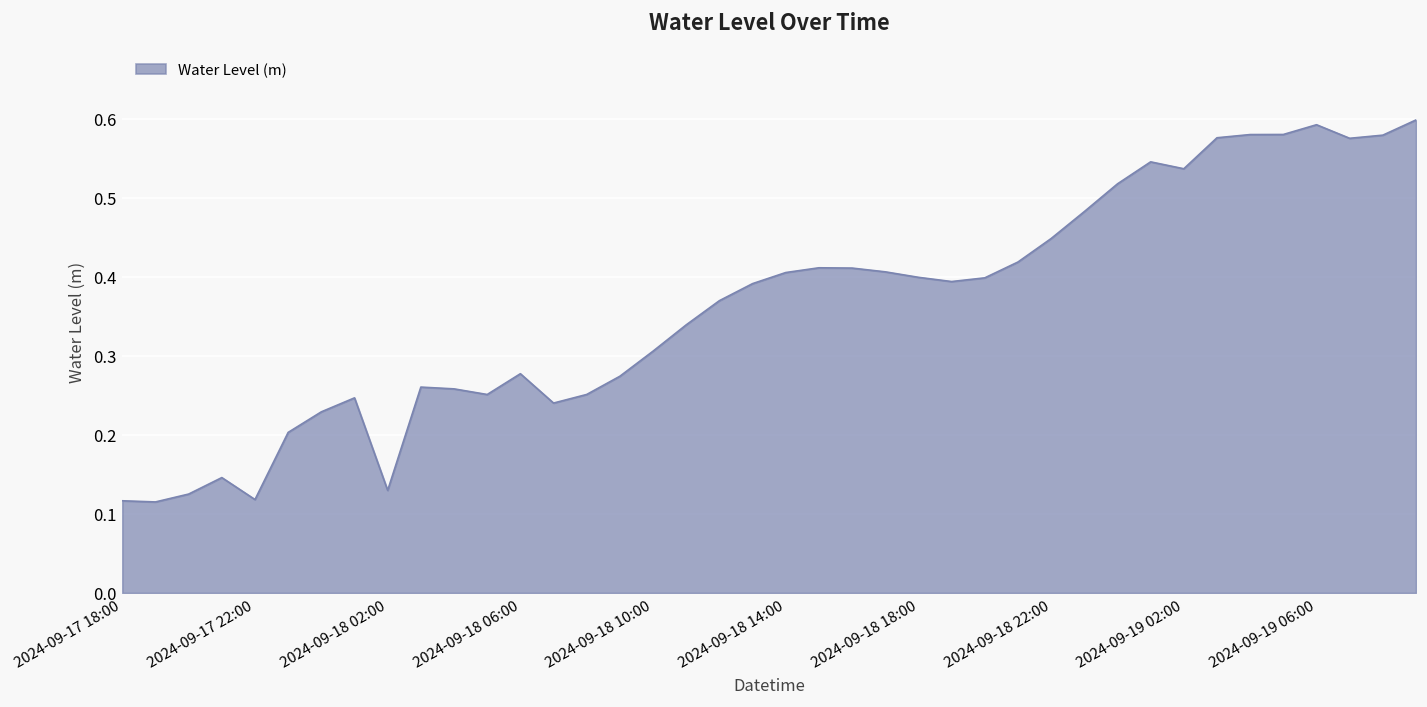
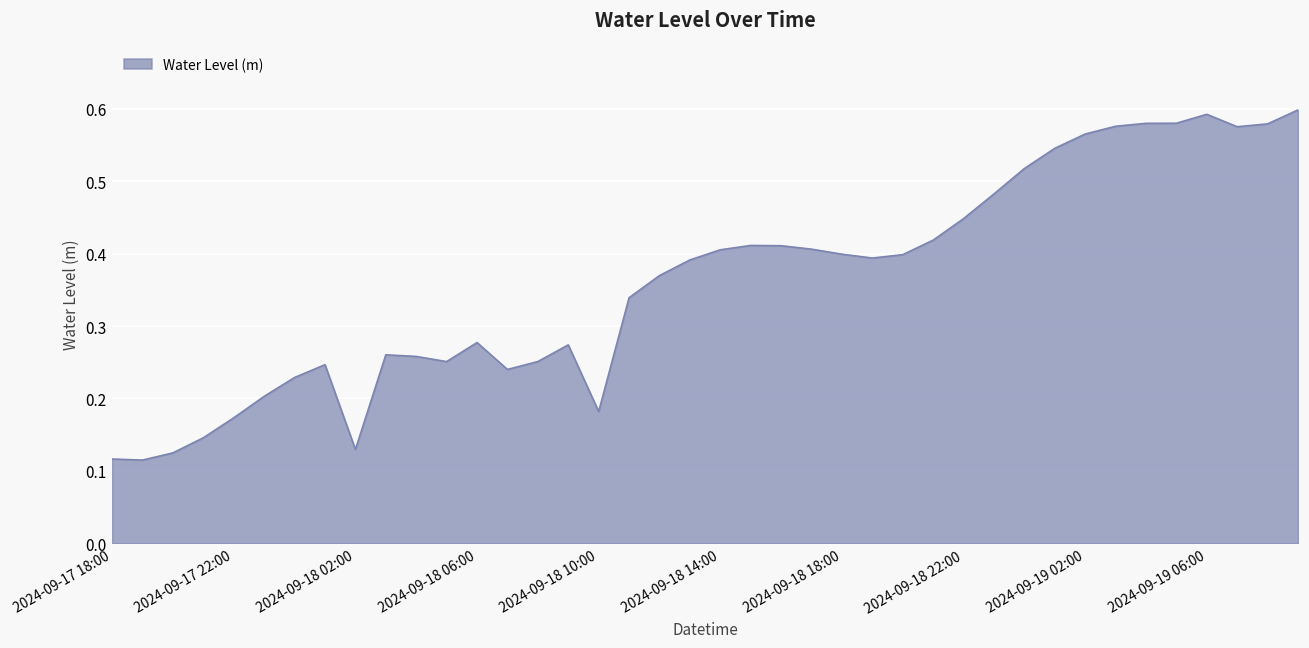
  {
    "2024-09-17 18:00": 0.12,
-   "2024-09-17 22:00": 0.12,
+   "2024-09-17 22:00": 0.17,
    "2024-09-18 02:00": 0.13,
    "2024-09-18 06:00": 0.28,
-   "2024-09-18 10:00": 0.31,
+   "2024-09-18 10:00": 0.18,
    "2024-09-18 14:00": 0.41,
    "2024-09-18 18:00": 0.40,
    "2024-09-18 22:00": 0.45,
-   "2024-09-19 02:00": 0.54,
+   "2024-09-19 02:00": 0.56,
    "2024-09-19 06:00": 0.59
  }
